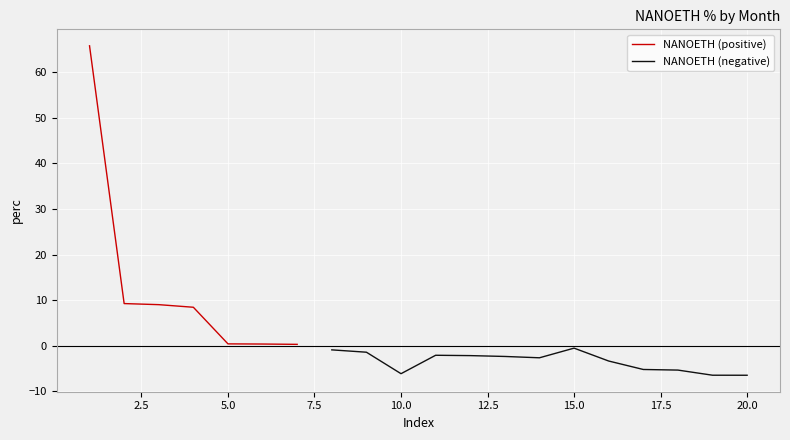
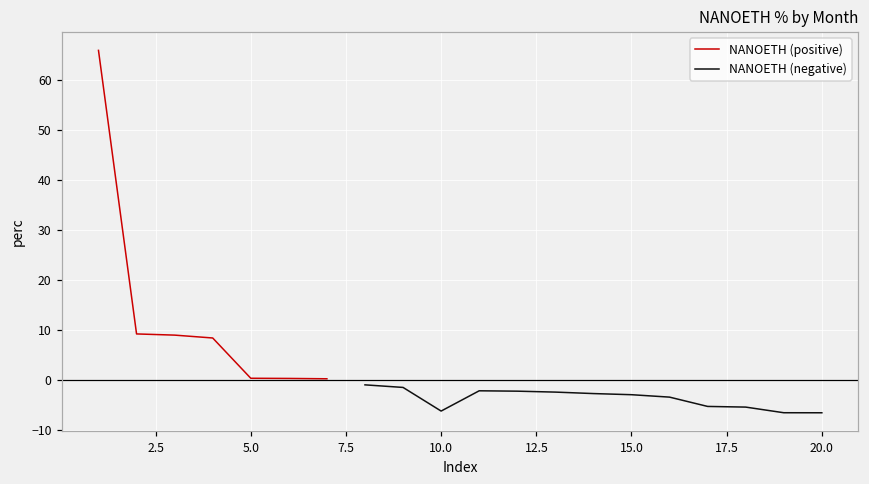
  {
    "NANOETH (positive)": {
      "5.0": 0
    },
    "NANOETH (negative)": {
      "10.0": -6,
-     "15.0": -1,
+     "15.0": -3,
      "20.0": -7
    }
  }
